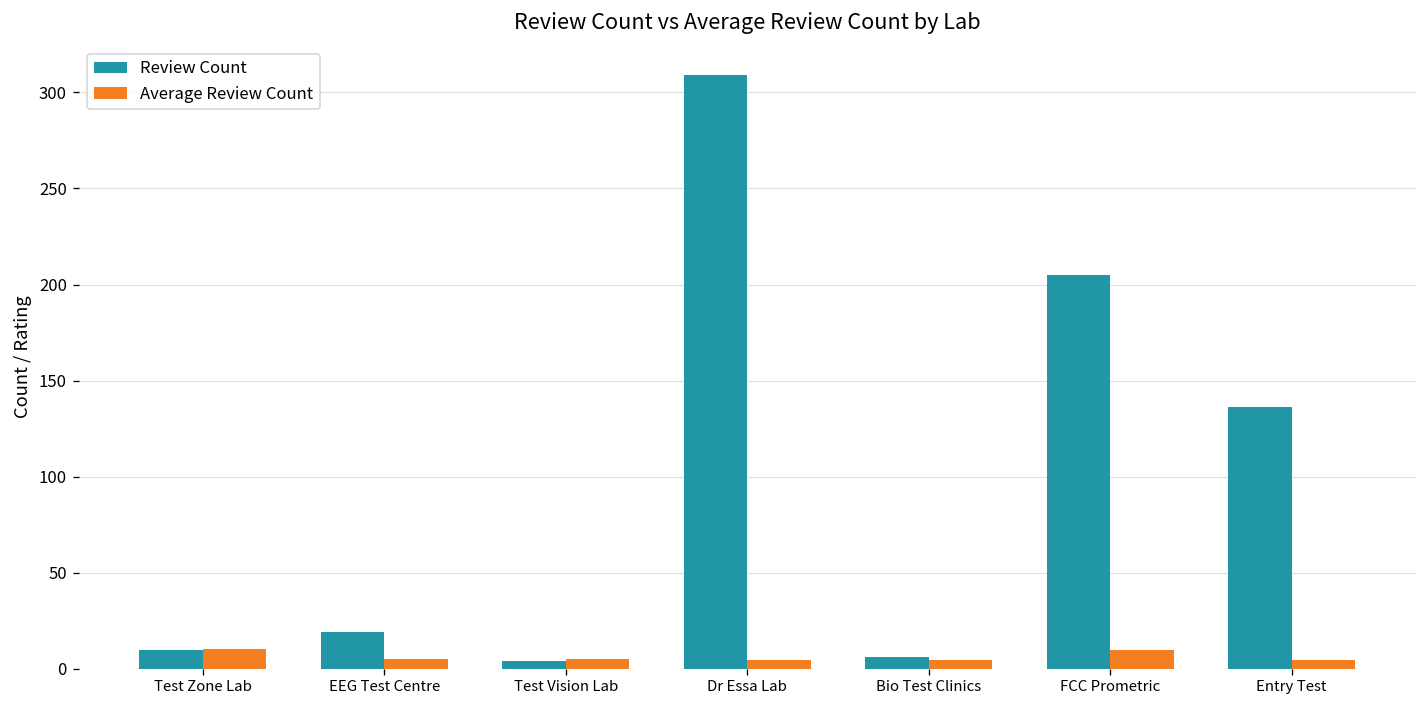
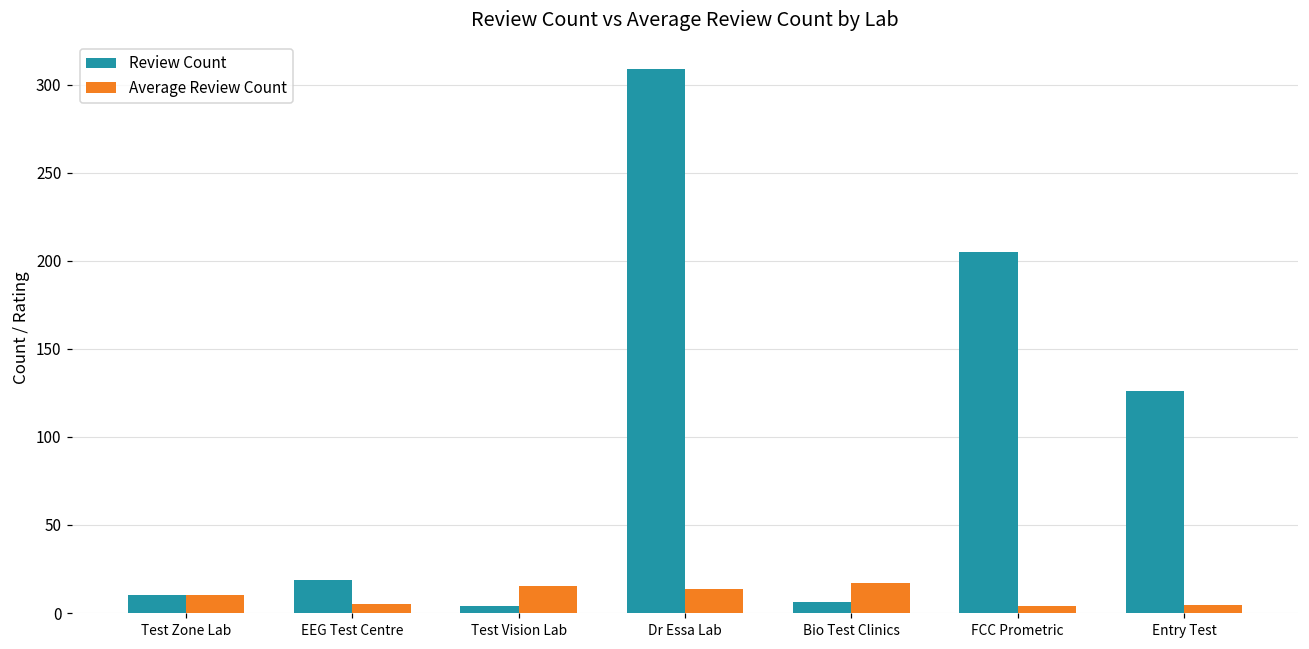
  {
    "Review Count": {
      "Test Zone Lab": 10,
      "EEG Test Centre": 19,
      "Test Vision Lab": 4,
      "Dr Essa Lab": 309,
      "Bio Test Clinics": 6,
      "FCC Prometric": 205,
-     "Entry Test": 136
+     "Entry Test": 126
    },
    "Average Review Count": {
      "Test Zone Lab": 10,
      "EEG Test Centre": 5,
-     "Test Vision Lab": 5,
-     "Dr Essa Lab": 5,
-     "Bio Test Clinics": 4,
-     "FCC Prometric": 10,
+     "Test Vision Lab": 15,
+     "Dr Essa Lab": 14,
+     "Bio Test Clinics": 17,
+     "FCC Prometric": 4,
      "Entry Test": 5
    }
  }
